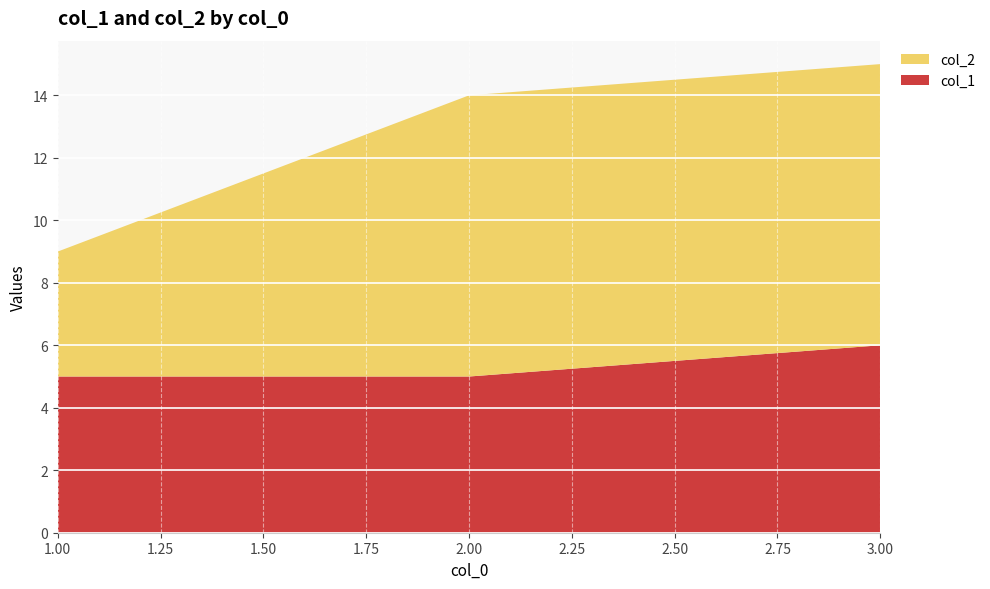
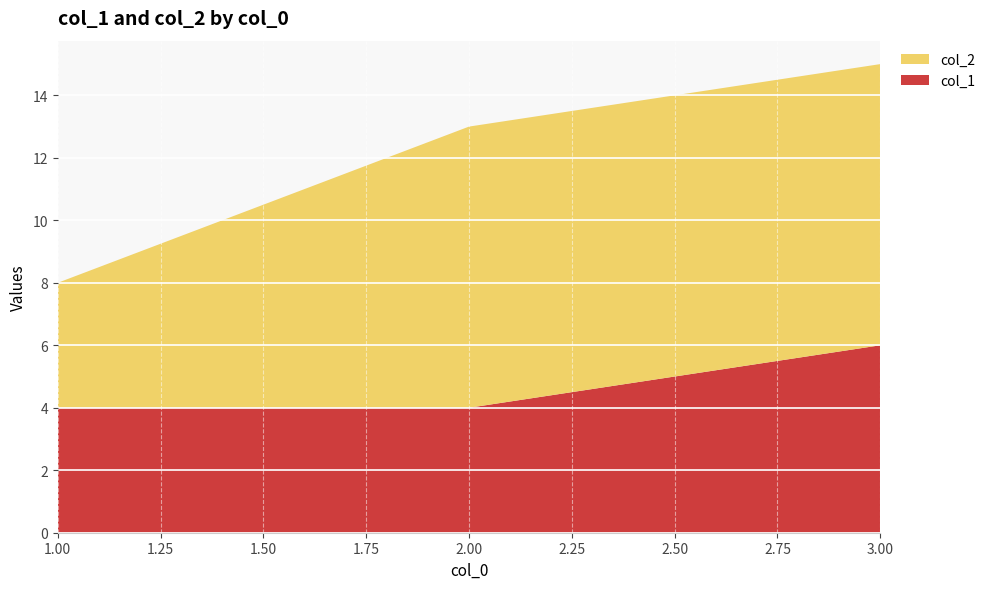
  {
    "col_1": {
-     "1.00": 5,
-     "2.00": 5,
+     "1.00": 4,
+     "2.00": 4,
      "3.00": 6
    },
    "col_2": {
      "1.00": 4,
      "2.00": 9,
      "3.00": 9
    }
  }
